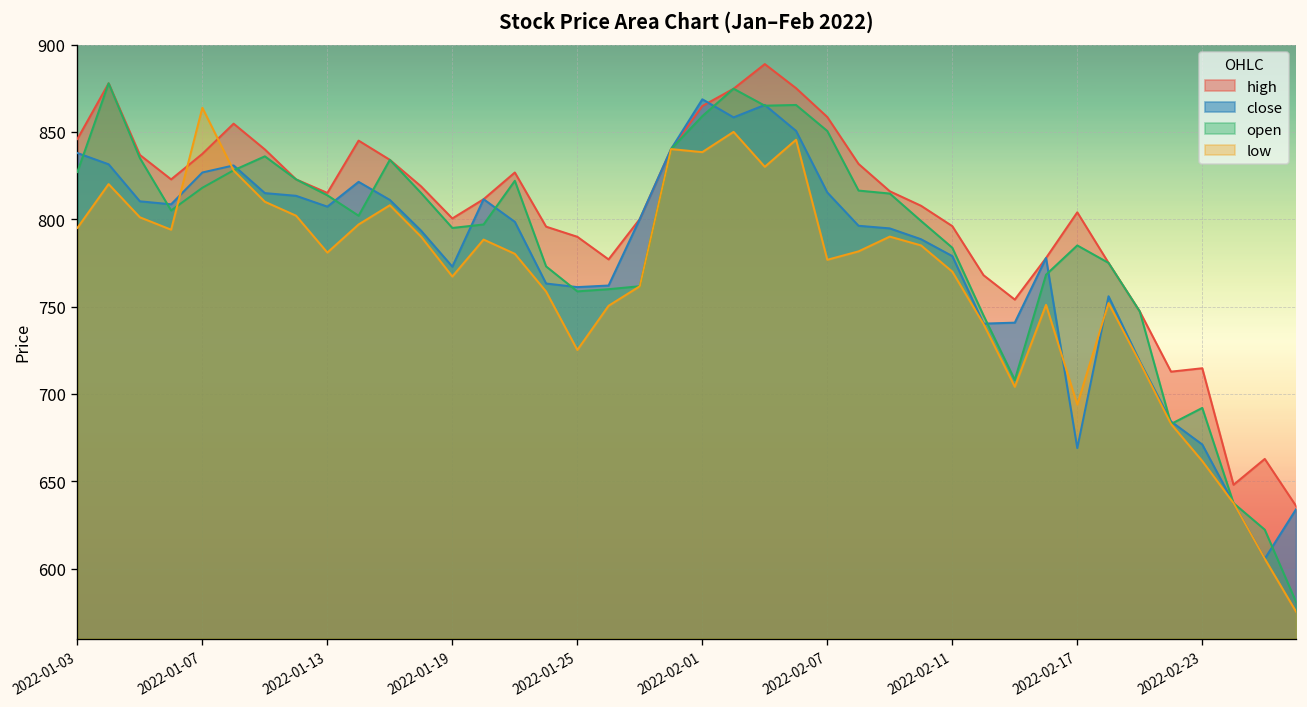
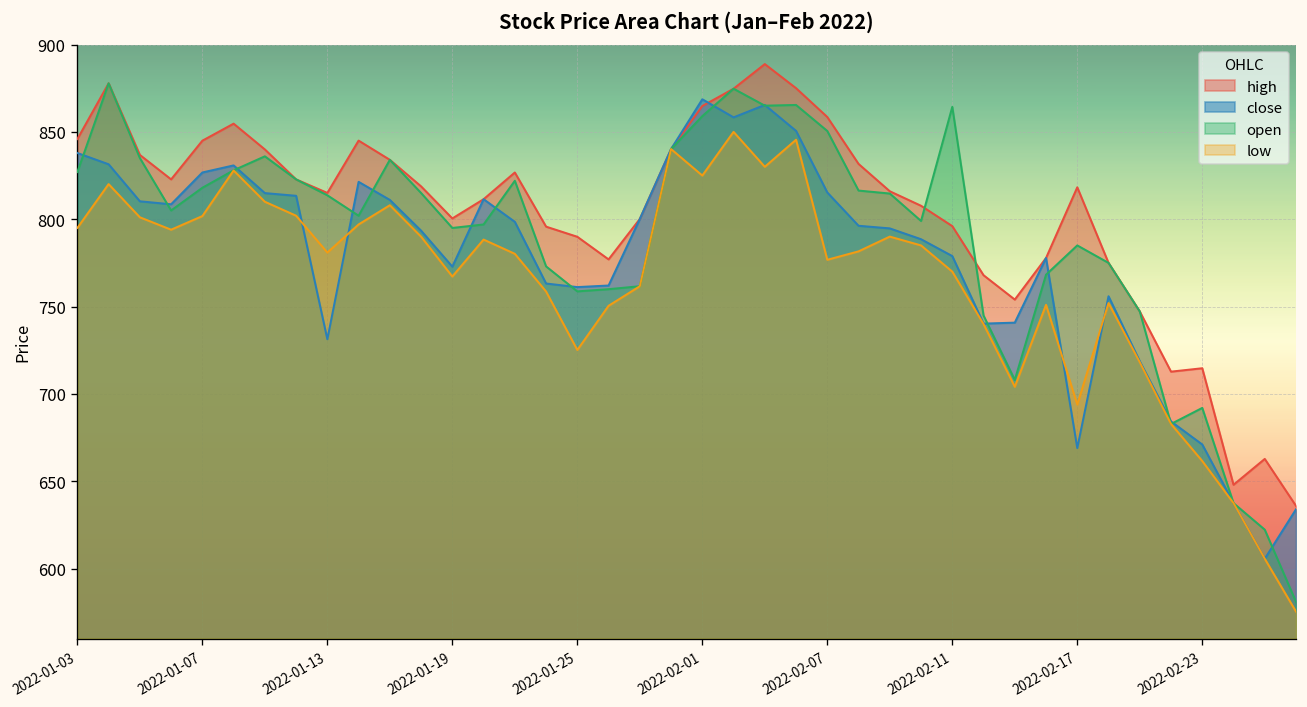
  {
    "high": {
      "2022-01-03": 846,
-     "2022-01-07": 837,
+     "2022-01-07": 845,
      "2022-01-19": 800,
      "2022-01-25": 790,
      "2022-02-01": 865,
      "2022-02-07": 859,
      "2022-02-11": 796,
-     "2022-02-17": 804,
+     "2022-02-17": 818,
      "2022-02-23": 715
    },
    "close": {
      "2022-01-03": 838,
      "2022-01-07": 827,
-     "2022-01-13": 807,
+     "2022-01-13": 731,
      "2022-01-19": 773,
      "2022-01-25": 761,
      "2022-02-01": 869,
      "2022-02-07": 815,
      "2022-02-11": 779,
      "2022-02-17": 669,
      "2022-02-23": 671
    },
    "open": {
      "2022-01-03": 827,
      "2022-01-07": 818,
      "2022-01-19": 795,
      "2022-01-25": 759,
      "2022-02-01": 859,
      "2022-02-07": 851,
-     "2022-02-11": 784,
+     "2022-02-11": 864,
      "2022-02-17": 785,
      "2022-02-23": 692
    },
    "low": {
      "2022-01-03": 795,
-     "2022-01-07": 864,
+     "2022-01-07": 802,
      "2022-01-13": 781,
      "2022-01-19": 767,
      "2022-01-25": 725,
-     "2022-02-01": 838,
+     "2022-02-01": 825,
      "2022-02-07": 777,
      "2022-02-11": 770,
      "2022-02-17": 694,
      "2022-02-23": 662
    }
  }
